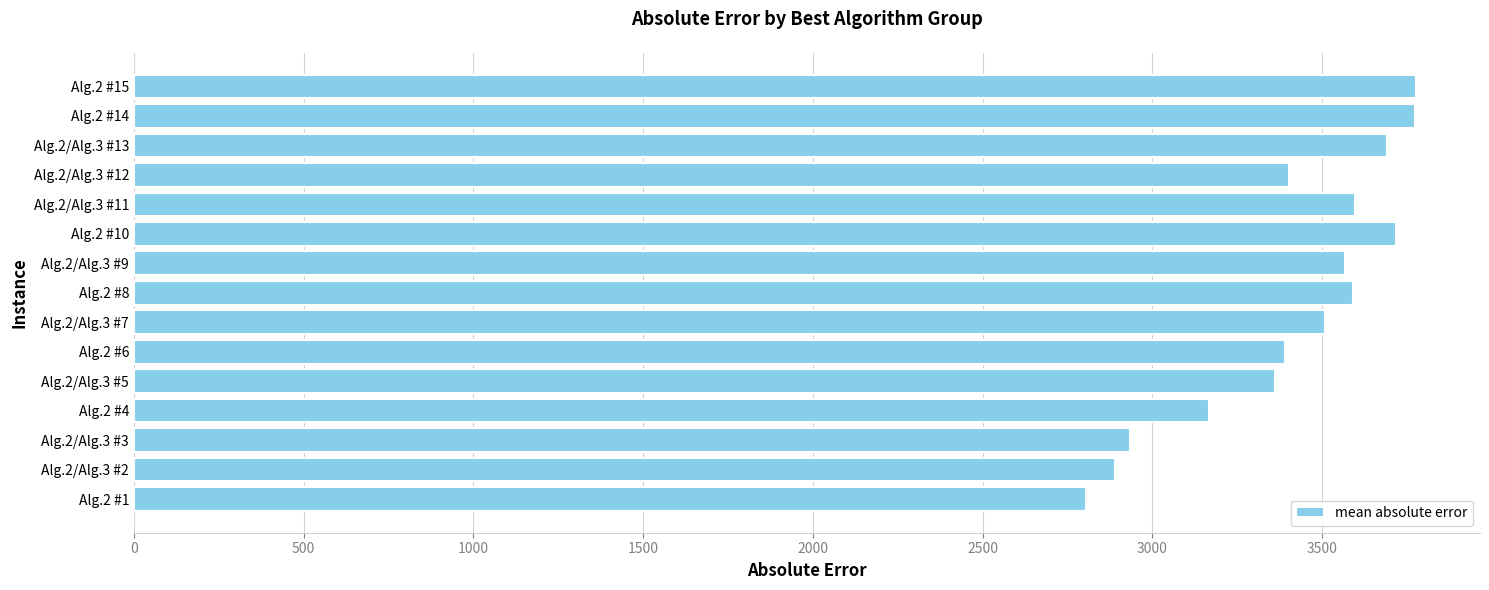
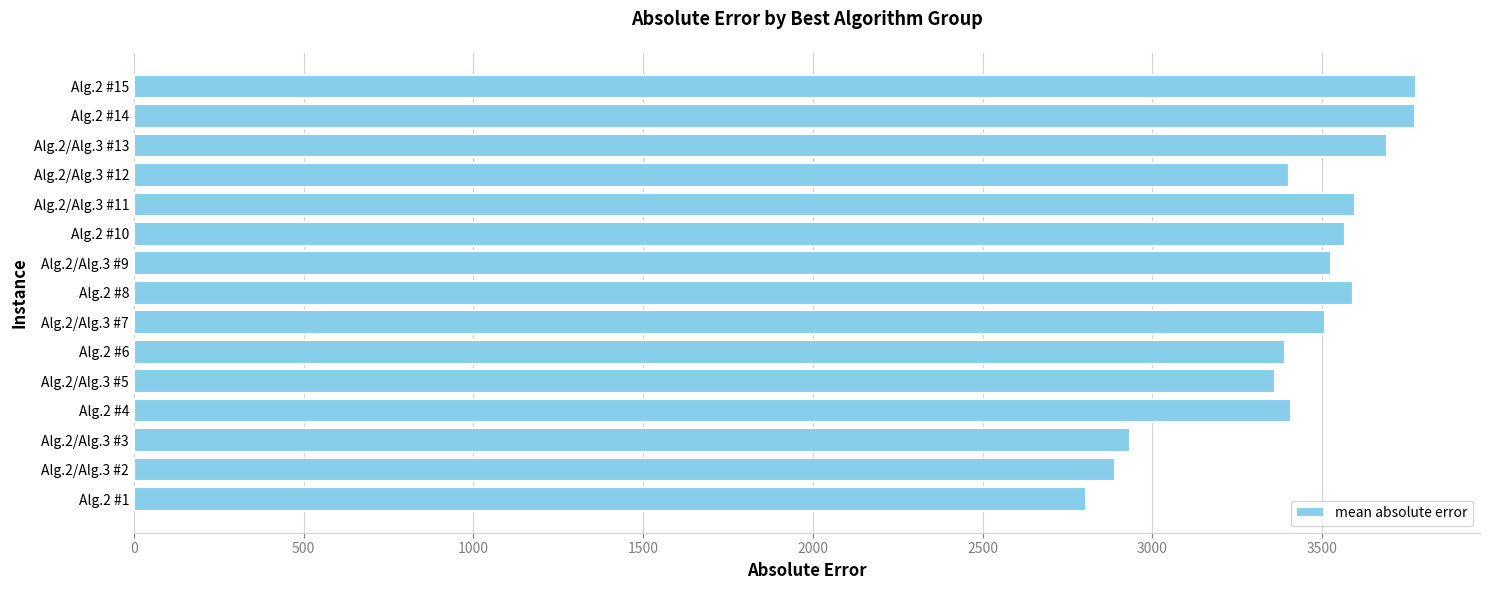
  {
    "Alg.2 #15": 3780,
    "Alg.2 #14": 3770,
    "Alg.2/Alg.3 #13": 3690,
    "Alg.2/Alg.3 #12": 3400,
    "Alg.2/Alg.3 #11": 3600,
-   "Alg.2 #10": 3720,
-   "Alg.2/Alg.3 #9": 3570,
+   "Alg.2 #10": 3570,
+   "Alg.2/Alg.3 #9": 3520,
    "Alg.2 #8": 3590,
    "Alg.2/Alg.3 #7": 3510,
    "Alg.2 #6": 3390,
    "Alg.2/Alg.3 #5": 3360,
-   "Alg.2 #4": 3170,
+   "Alg.2 #4": 3410,
    "Alg.2/Alg.3 #3": 2930,
    "Alg.2/Alg.3 #2": 2890,
    "Alg.2 #1": 2800
  }
